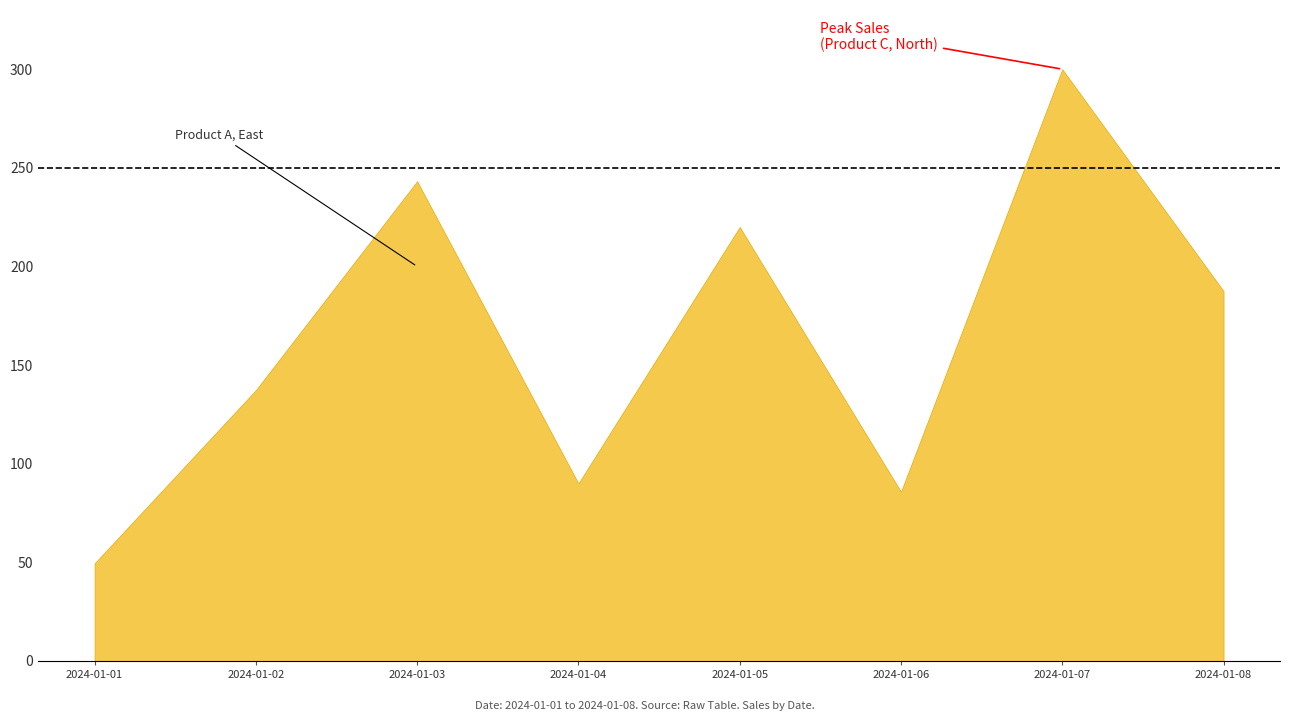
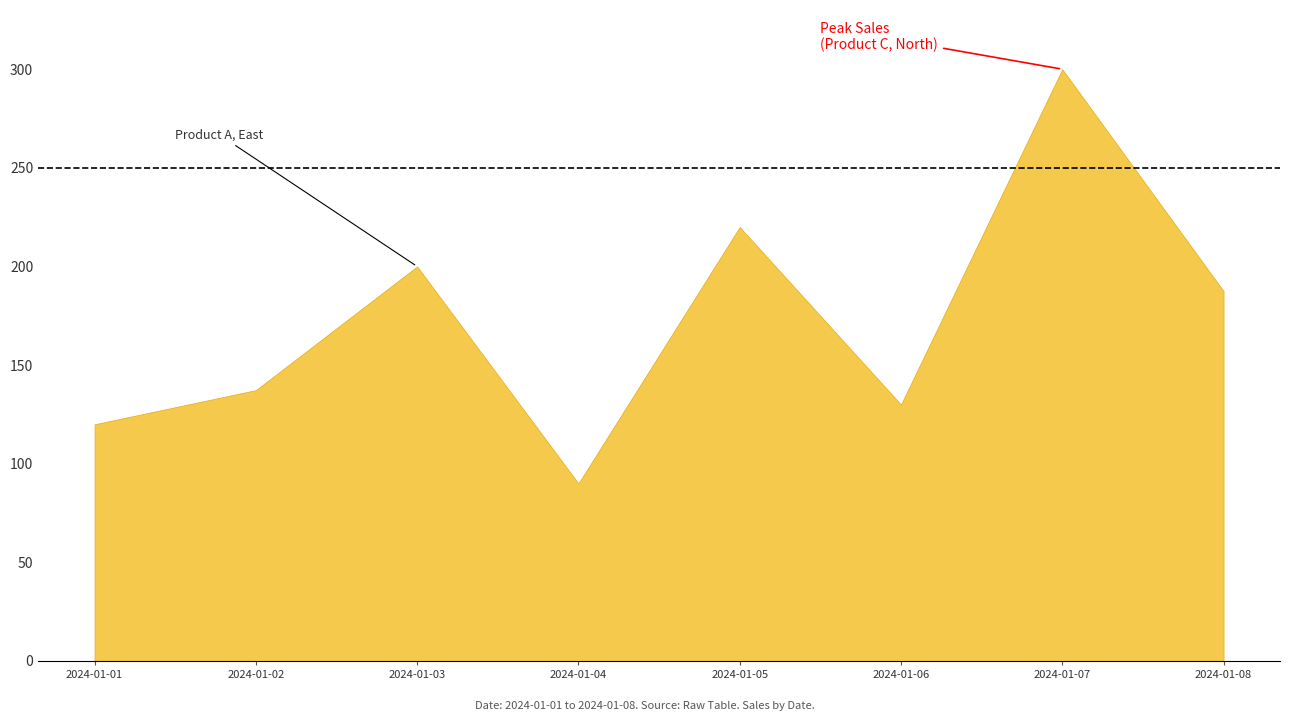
  {
-   "2024-01-01": 50,
+   "2024-01-01": 120,
    "2024-01-02": 137,
-   "2024-01-03": 243,
+   "2024-01-03": 200,
    "2024-01-04": 90,
    "2024-01-05": 220,
-   "2024-01-06": 86,
+   "2024-01-06": 130,
    "2024-01-07": 300,
    "2024-01-08": 188
  }
